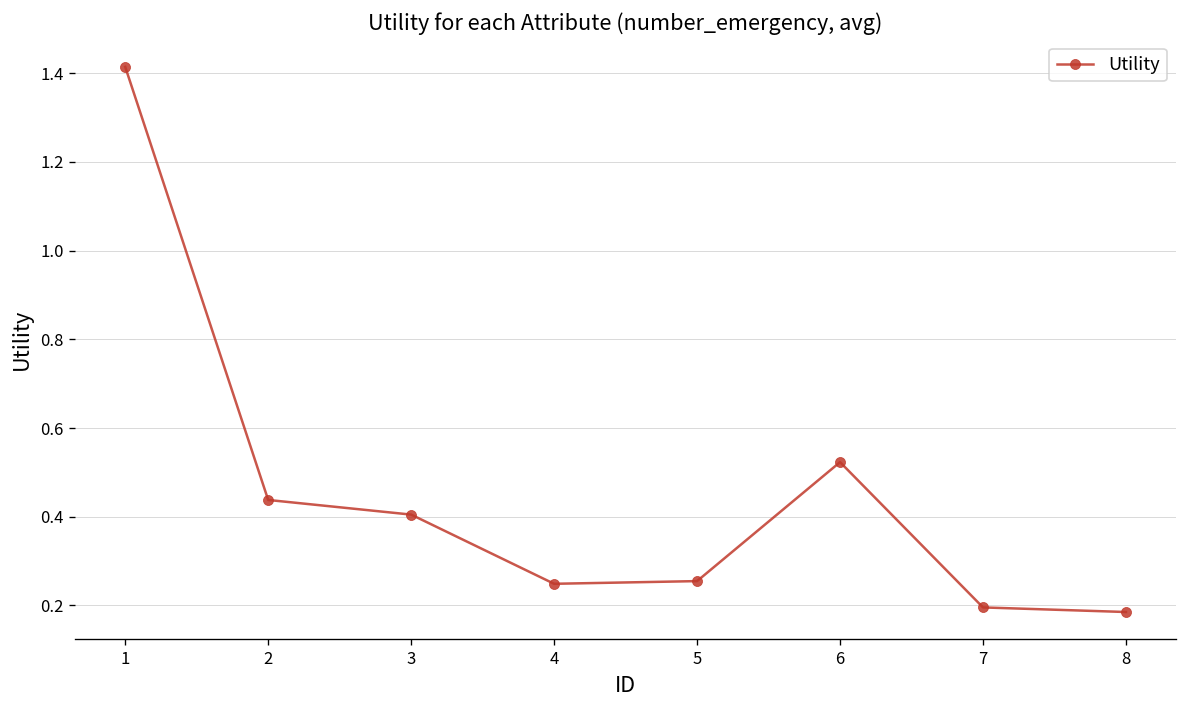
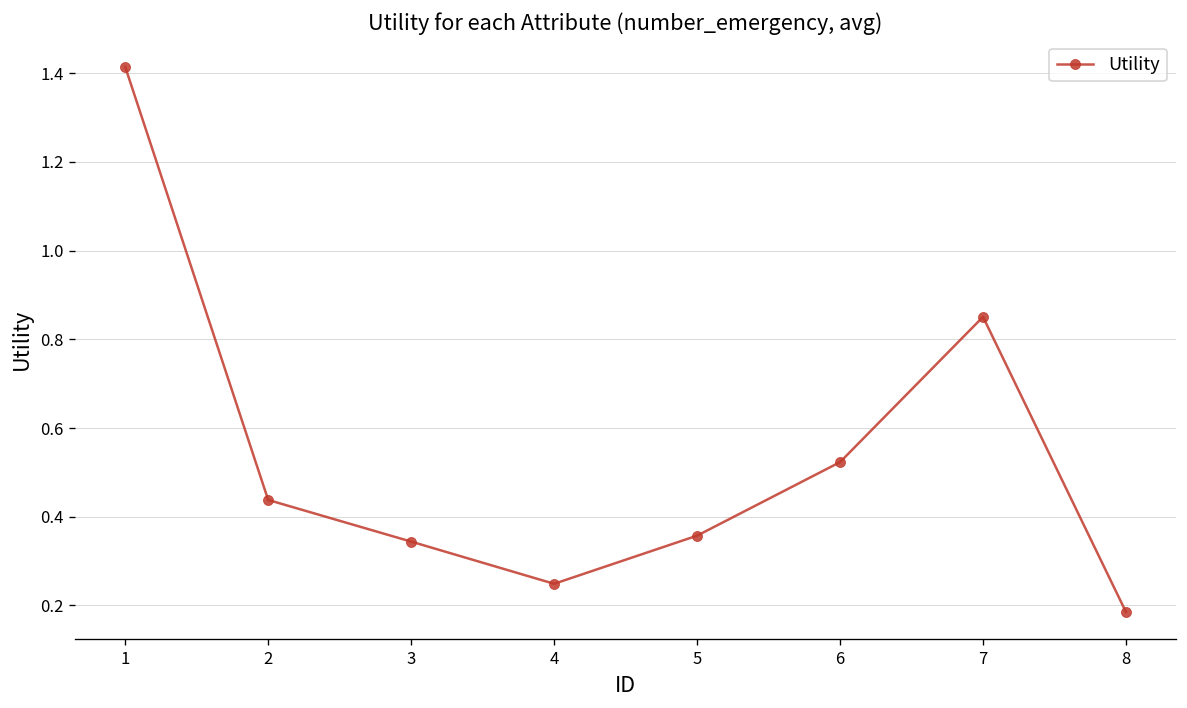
  {
    "1": 1.41,
    "2": 0.44,
-   "3": 0.40,
+   "3": 0.34,
    "4": 0.25,
-   "5": 0.25,
+   "5": 0.36,
    "6": 0.52,
-   "7": 0.20,
+   "7": 0.85,
    "8": 0.19
  }
